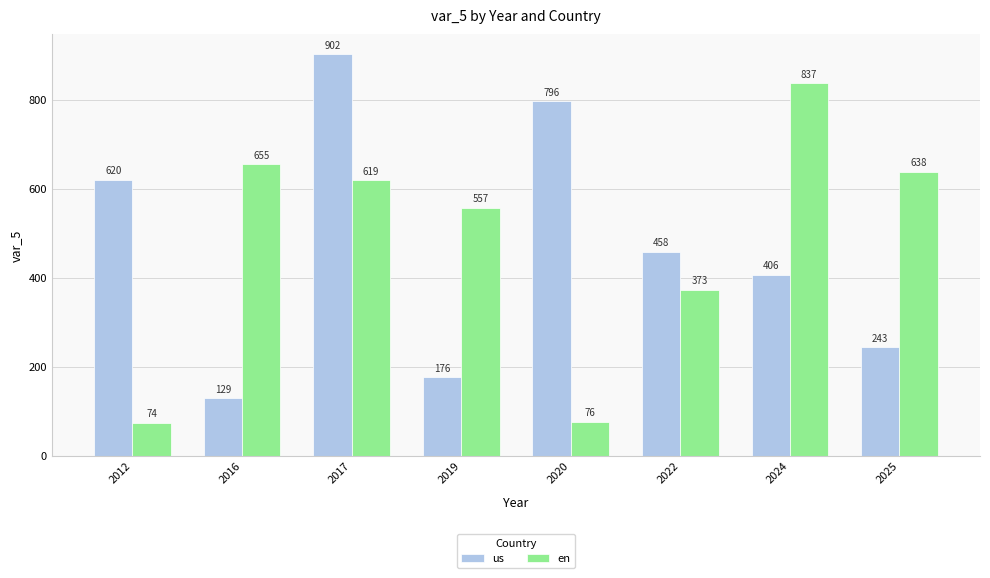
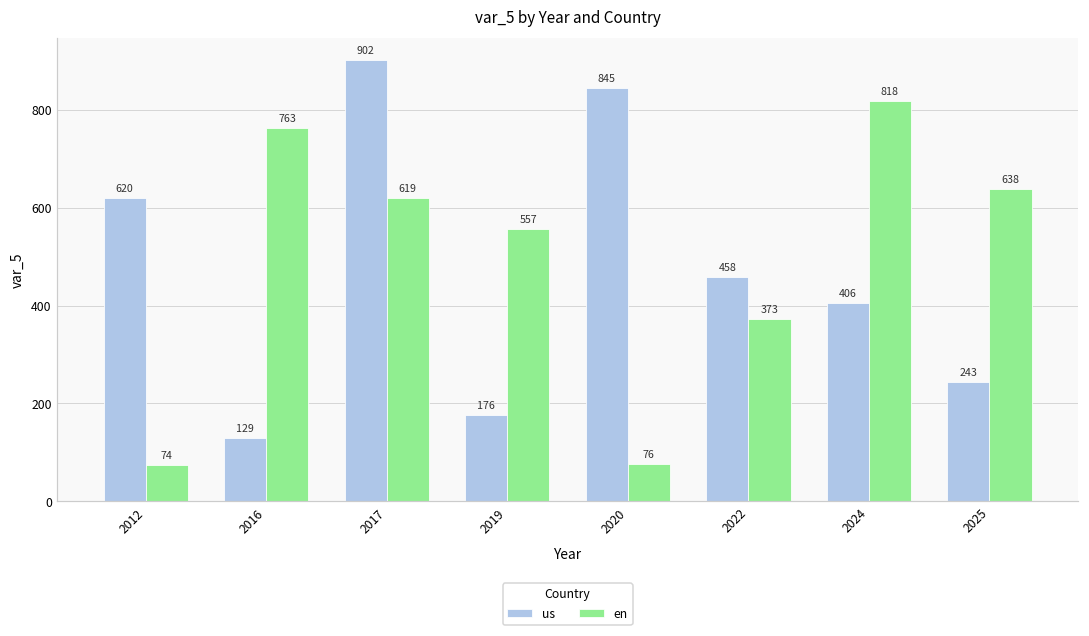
  {
    "us": {
      "2012": 620,
      "2016": 129,
      "2017": 902,
      "2019": 176,
-     "2020": 796,
+     "2020": 845,
      "2022": 458,
      "2024": 406,
      "2025": 243
    },
    "en": {
      "2012": 74,
-     "2016": 655,
+     "2016": 763,
      "2017": 619,
      "2019": 557,
      "2020": 76,
      "2022": 373,
-     "2024": 837,
+     "2024": 818,
      "2025": 638
    }
  }
